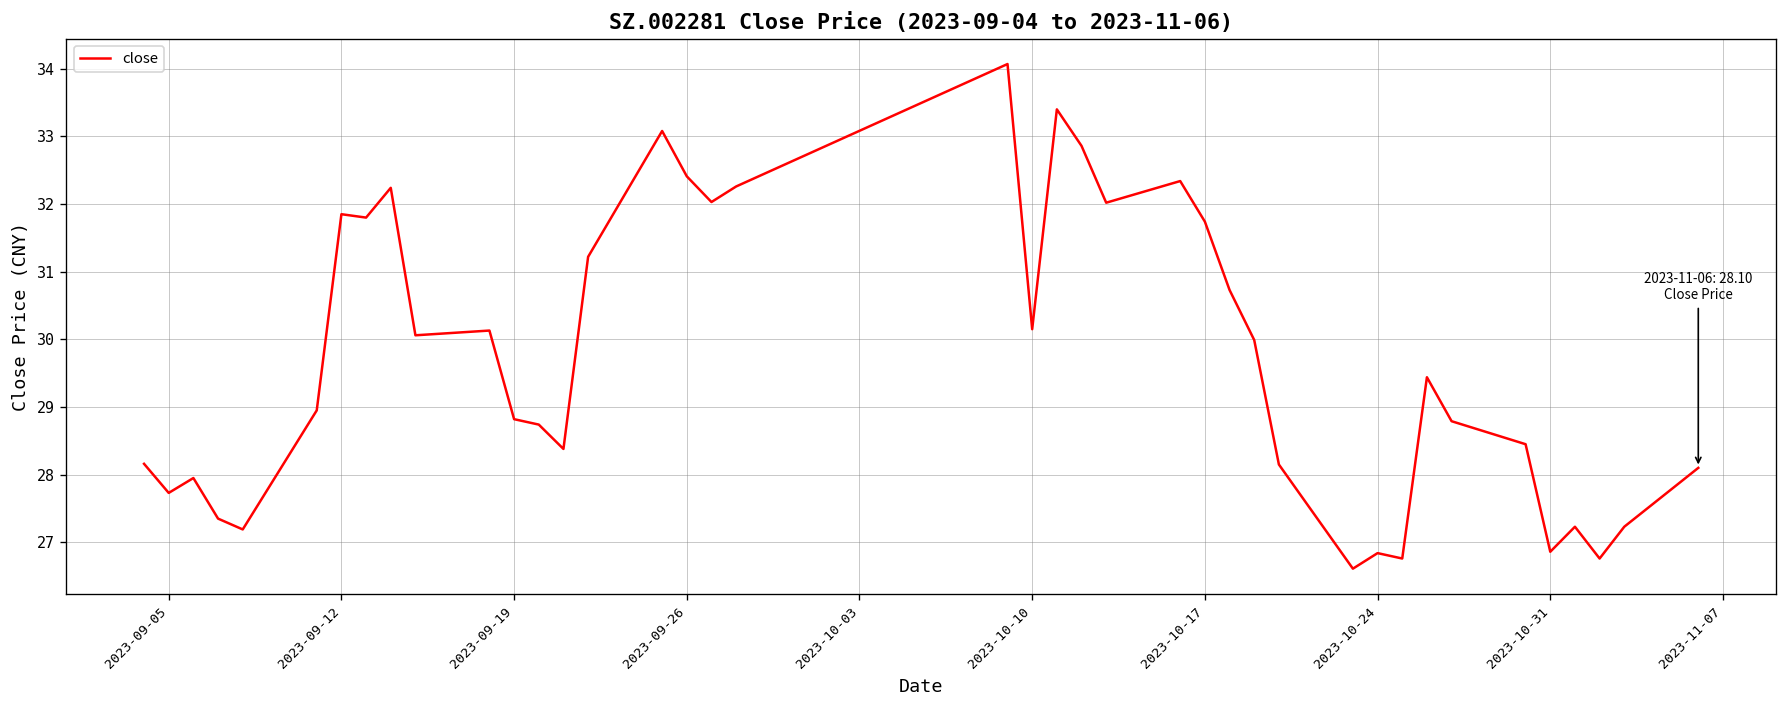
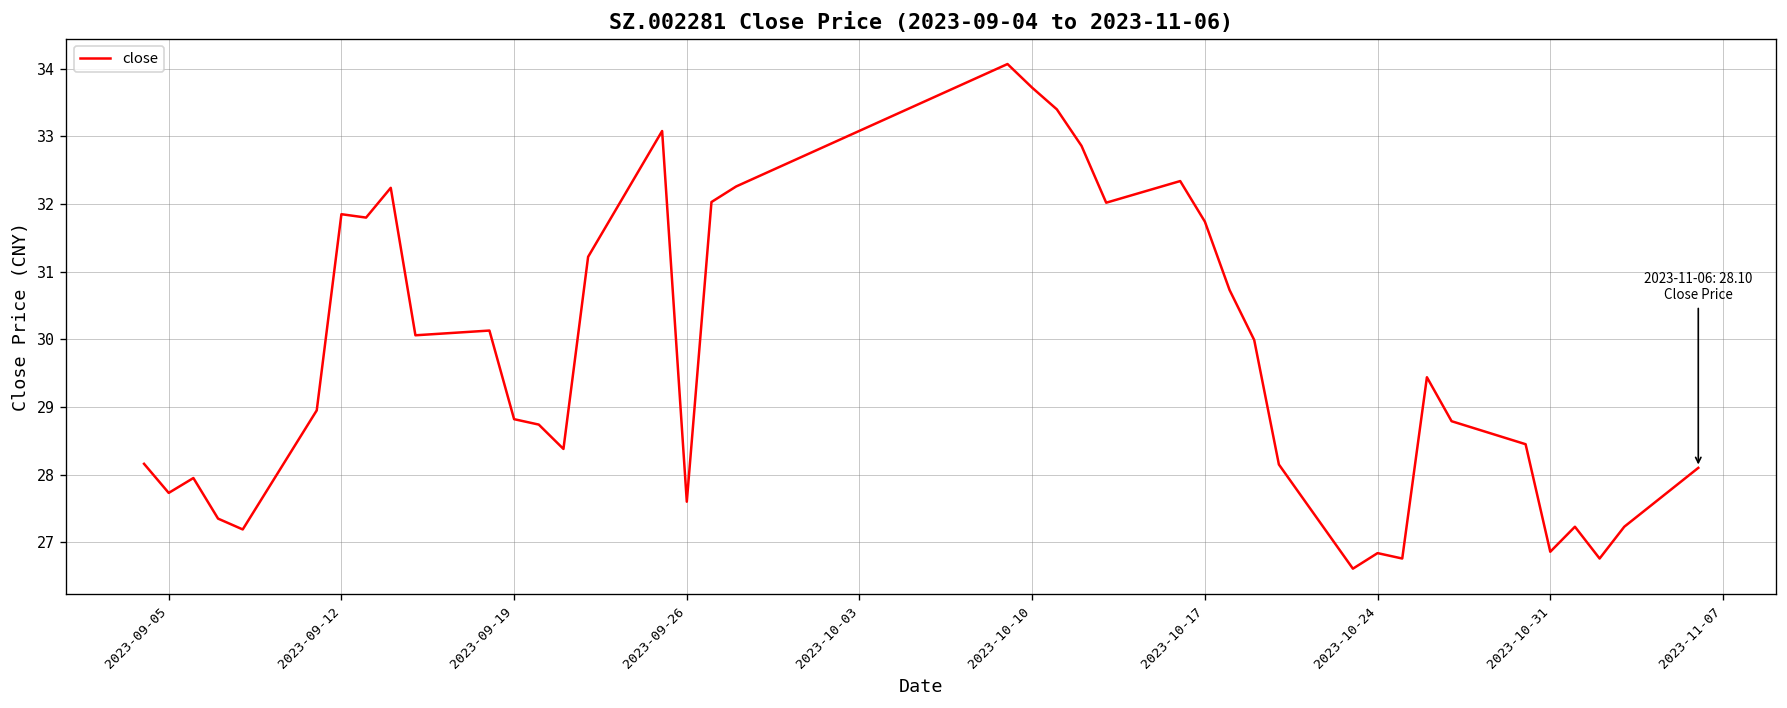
  {
    "2023-09-05": 27.7,
    "2023-09-12": 31.9,
    "2023-09-19": 28.8,
-   "2023-09-26": 32.4,
-   "2023-10-10": 30.2,
+   "2023-09-26": 27.6,
+   "2023-10-10": 33.7,
    "2023-10-17": 31.7,
    "2023-10-24": 26.8,
    "2023-10-31": 26.9
  }
